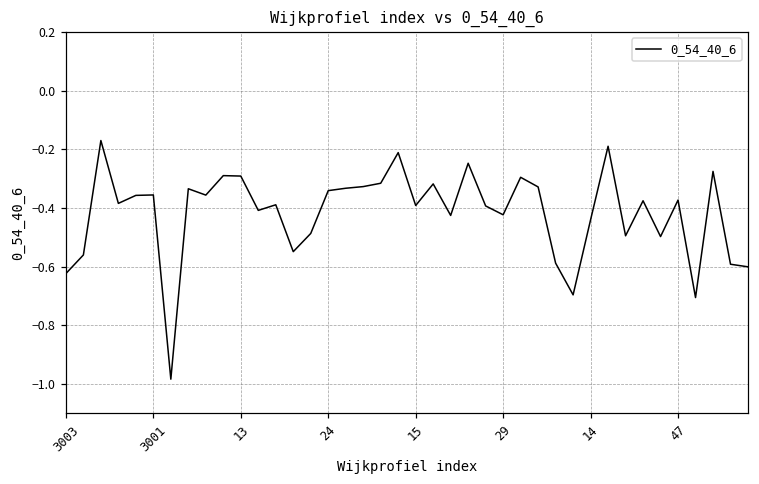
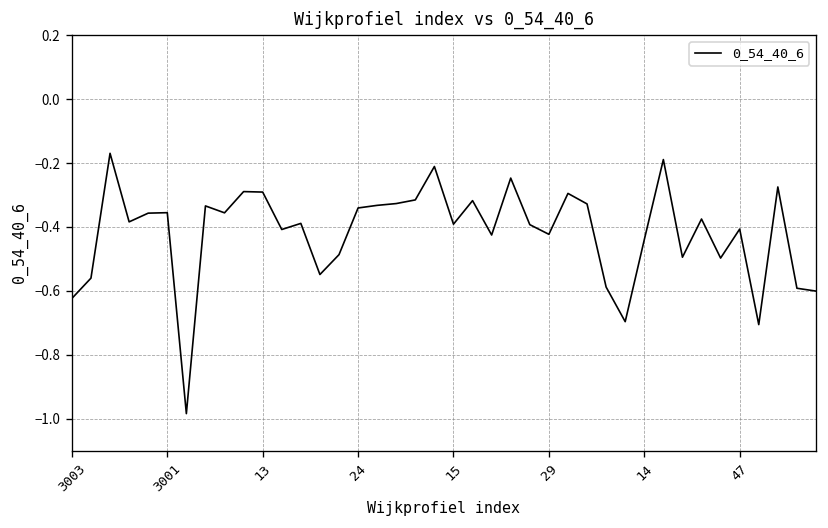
  {
    "3003": -0.62,
    "3001": -0.36,
    "15": -0.39,
-   "47": -0.37
+   "47": -0.41
  }
